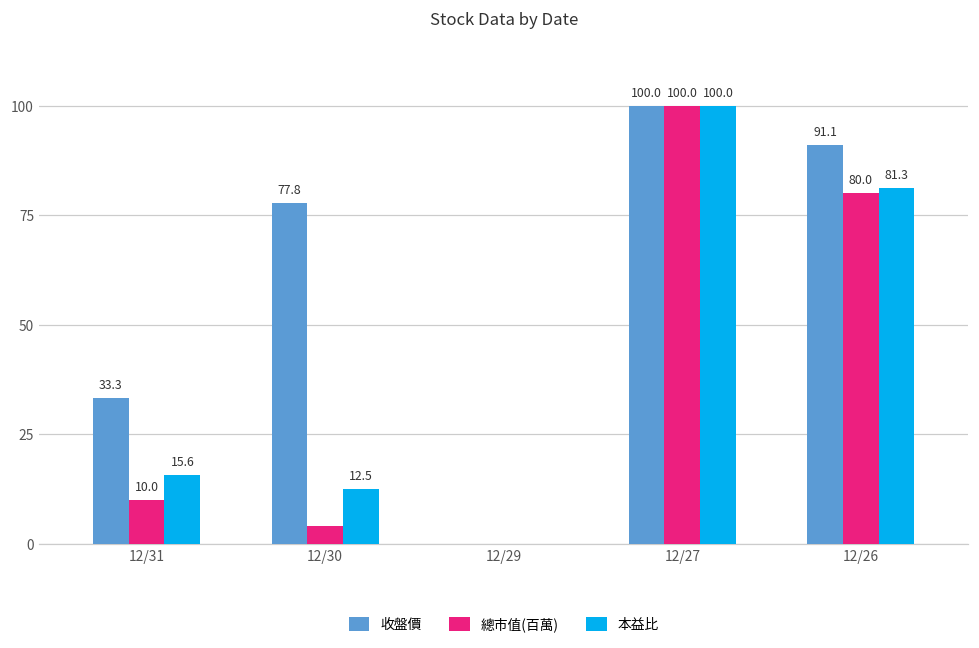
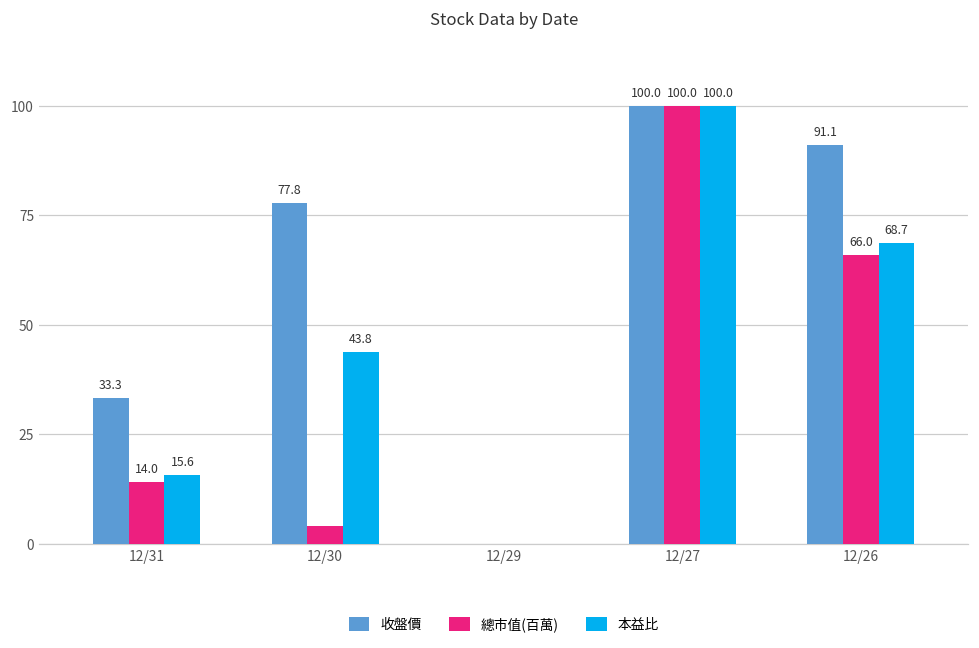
  {
    "收盤價": {
      "12/31": 33.3,
      "12/30": 77.8,
      "12/27": 100.0,
      "12/26": 91.1
    },
    "總市值(百萬)": {
-     "12/31": 10.0,
+     "12/31": 14.0,
      "12/27": 100.0,
-     "12/26": 80.0
+     "12/26": 66.0
    },
    "本益比": {
      "12/31": 15.6,
-     "12/30": 12.5,
+     "12/30": 43.8,
      "12/27": 100.0,
-     "12/26": 81.3
+     "12/26": 68.7
    }
  }
